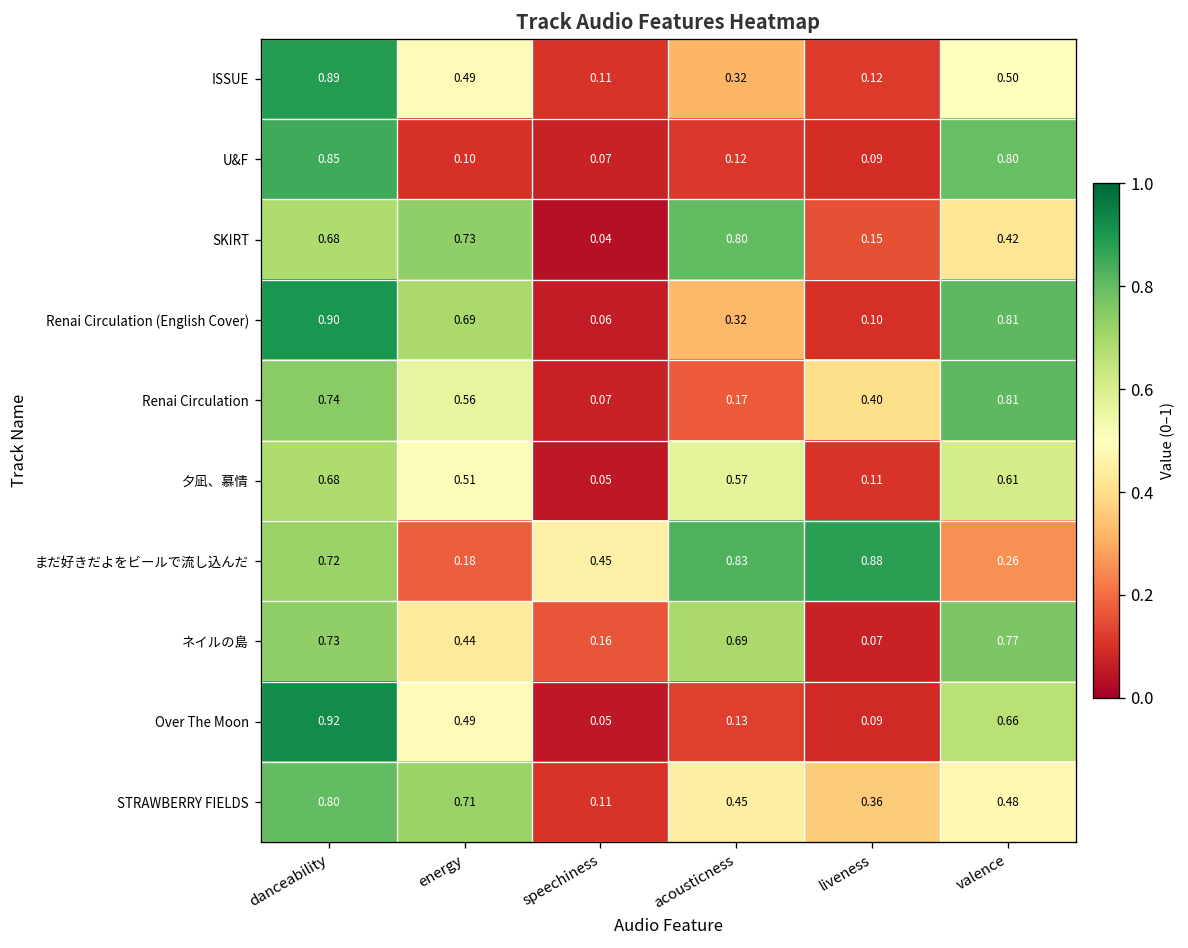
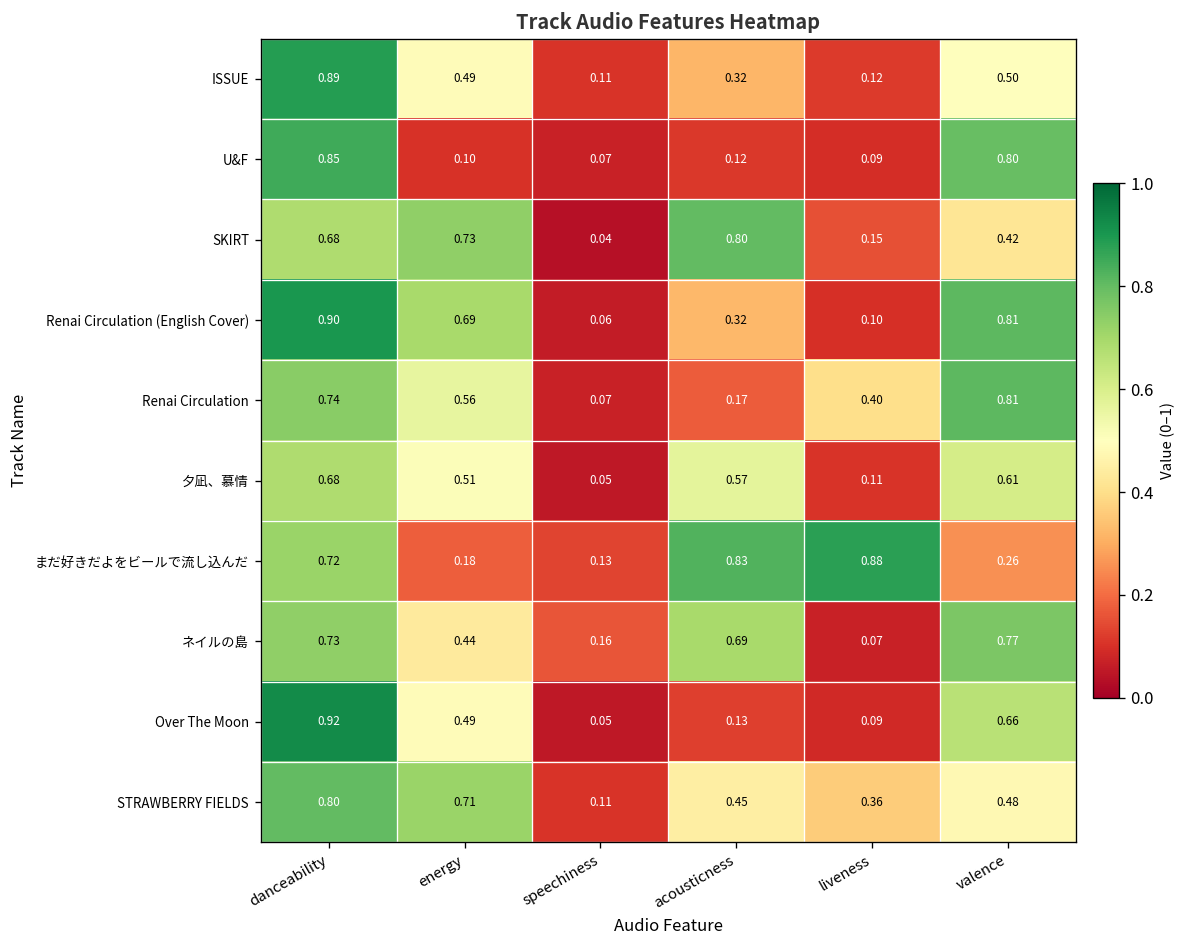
  {
    "ISSUE": {
      "danceability": 0.89,
      "energy": 0.49,
      "speechiness": 0.11,
      "acousticness": 0.32,
      "liveness": 0.12,
      "valence": 0.50
    },
    "U&F": {
      "danceability": 0.85,
      "energy": 0.10,
      "speechiness": 0.07,
      "acousticness": 0.12,
      "liveness": 0.09,
      "valence": 0.80
    },
    "SKIRT": {
      "danceability": 0.68,
      "energy": 0.73,
      "speechiness": 0.04,
      "acousticness": 0.80,
      "liveness": 0.15,
      "valence": 0.42
    },
    "Renai Circulation (English Cover)": {
      "danceability": 0.90,
      "energy": 0.69,
      "speechiness": 0.06,
      "acousticness": 0.32,
      "liveness": 0.10,
      "valence": 0.81
    },
    "Renai Circulation": {
      "danceability": 0.74,
      "energy": 0.56,
      "speechiness": 0.07,
      "acousticness": 0.17,
      "liveness": 0.40,
      "valence": 0.81
    },
    "夕凪、慕情": {
      "danceability": 0.68,
      "energy": 0.51,
      "speechiness": 0.05,
      "acousticness": 0.57,
      "liveness": 0.11,
      "valence": 0.61
    },
    "まだ好きだよをビールで流し込んだ": {
      "danceability": 0.72,
      "energy": 0.18,
-     "speechiness": 0.45,
+     "speechiness": 0.13,
      "acousticness": 0.83,
      "liveness": 0.88,
      "valence": 0.26
    },
    "ネイルの島": {
      "danceability": 0.73,
      "energy": 0.44,
      "speechiness": 0.16,
      "acousticness": 0.69,
      "liveness": 0.07,
      "valence": 0.77
    },
    "Over The Moon": {
      "danceability": 0.92,
      "energy": 0.49,
      "speechiness": 0.05,
      "acousticness": 0.13,
      "liveness": 0.09,
      "valence": 0.66
    },
    "STRAWBERRY FIELDS": {
      "danceability": 0.80,
      "energy": 0.71,
      "speechiness": 0.11,
      "acousticness": 0.45,
      "liveness": 0.36,
      "valence": 0.48
    }
  }
